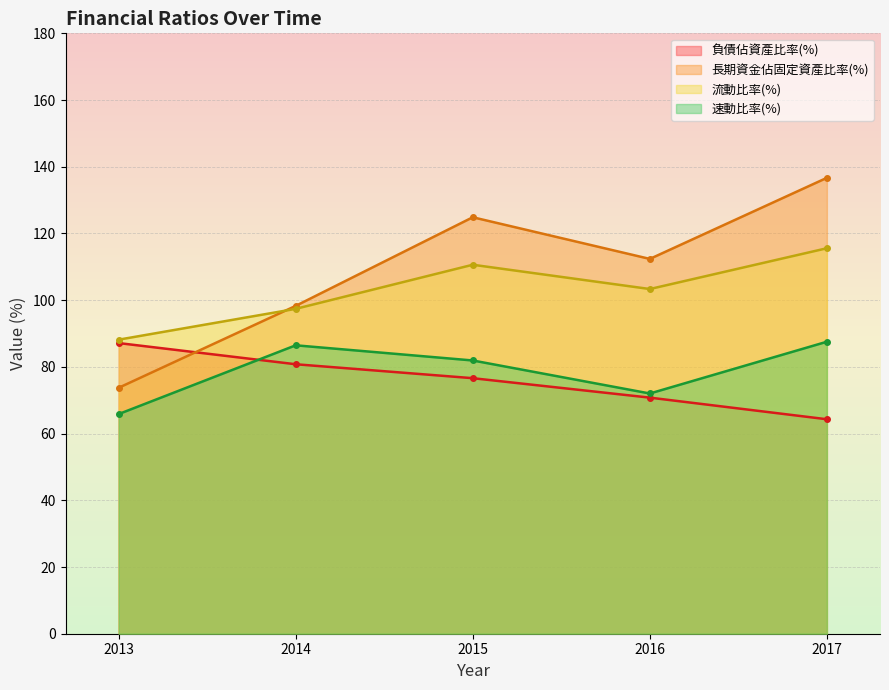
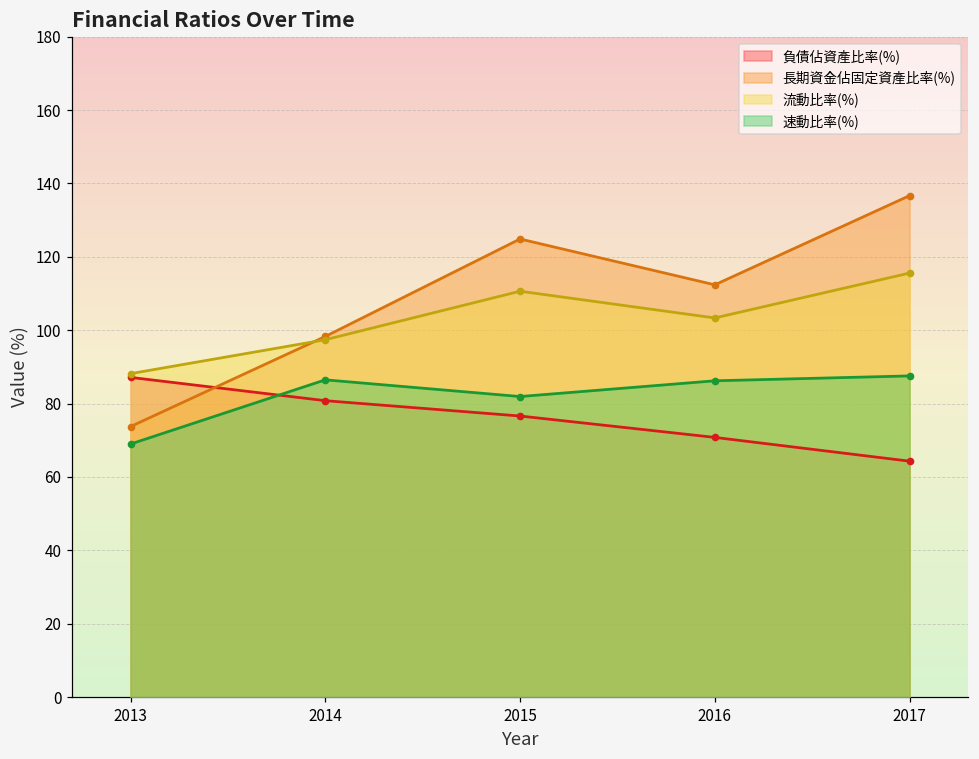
  {
    "速動比率(%)": {
-     "2013": 66,
+     "2013": 69,
      "2014": 86,
      "2015": 82,
-     "2016": 72,
+     "2016": 86,
      "2017": 88
    }
  }
